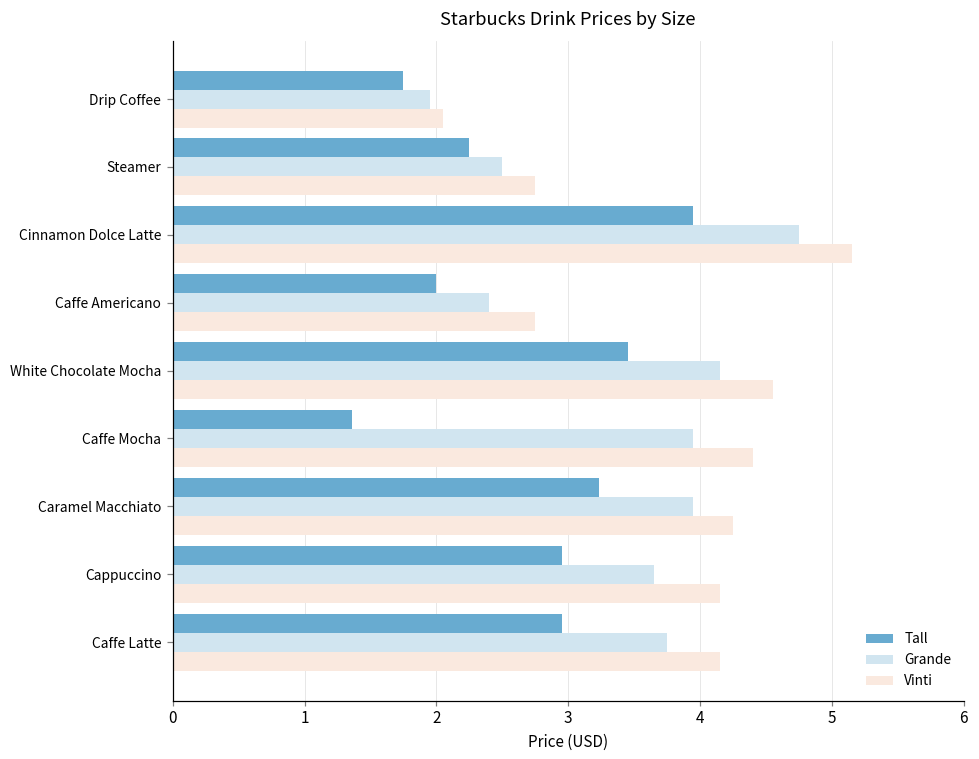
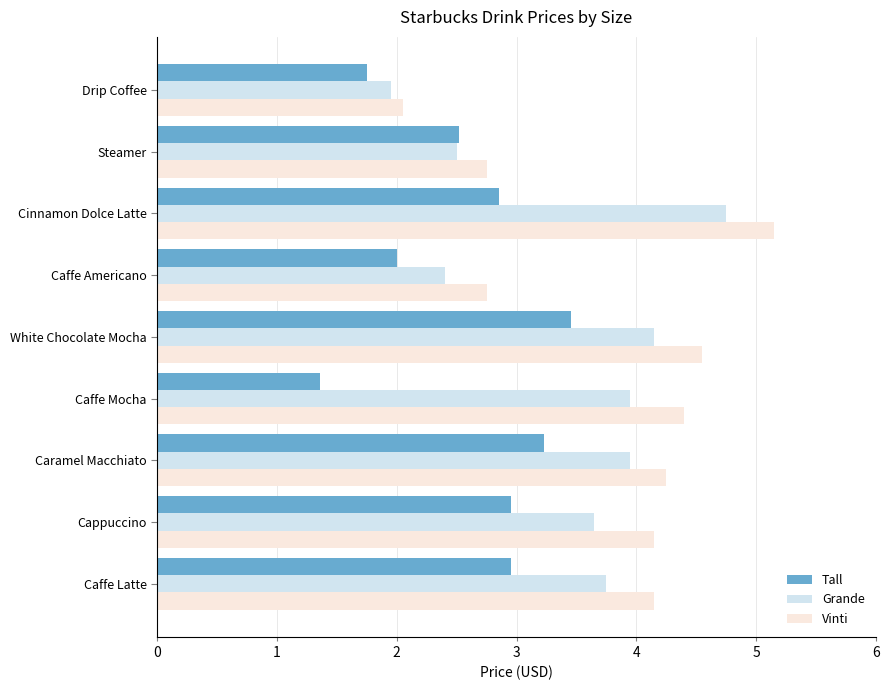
  {
    "Tall": {
      "Drip Coffee": 1.75,
-     "Steamer": 2.25,
-     "Cinnamon Dolce Latte": 3.95,
+     "Steamer": 2.52,
+     "Cinnamon Dolce Latte": 2.85,
      "Caffe Americano": 2.00,
      "White Chocolate Mocha": 3.45,
      "Caffe Mocha": 1.36,
      "Caramel Macchiato": 3.23,
      "Cappuccino": 2.95,
      "Caffe Latte": 2.95
    }
  }
